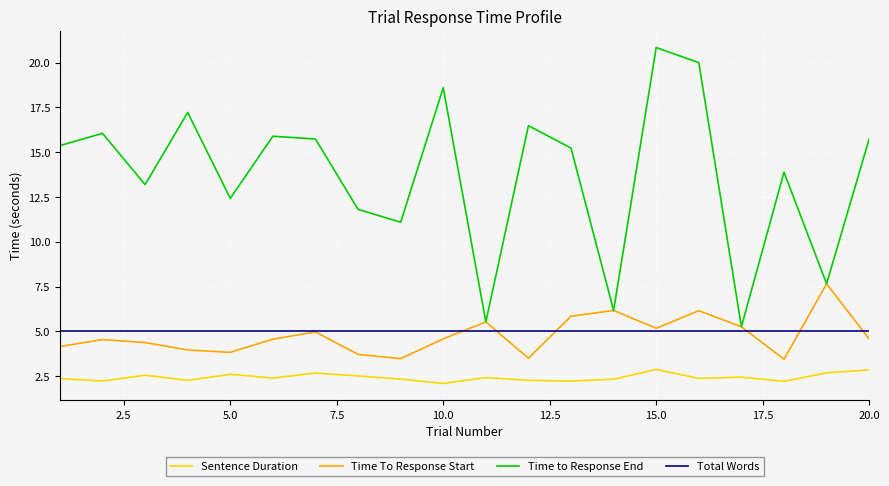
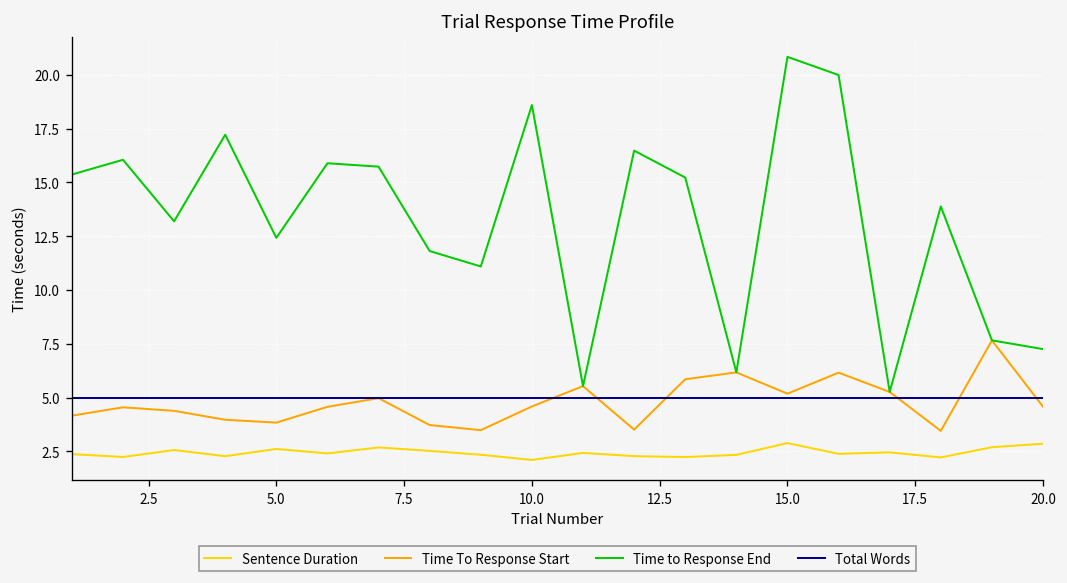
  {
    "Time to Response End": {
      "5.0": 12.4,
      "10.0": 18.6,
      "15.0": 20.8,
-     "20.0": 15.7
+     "20.0": 7.3
    },
    "Total Words": {
      "5.0": 5.0,
      "10.0": 5.0,
      "15.0": 5.0,
      "20.0": 5.0
    }
  }
